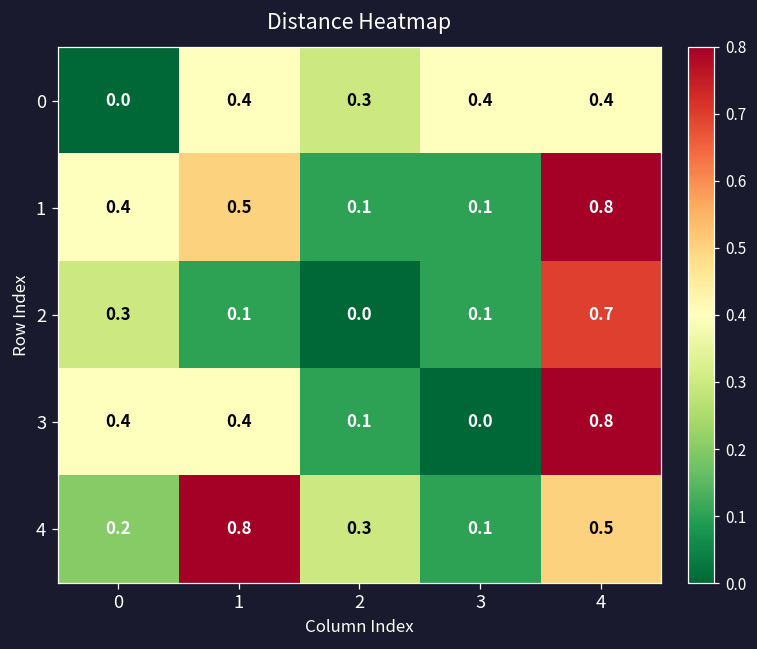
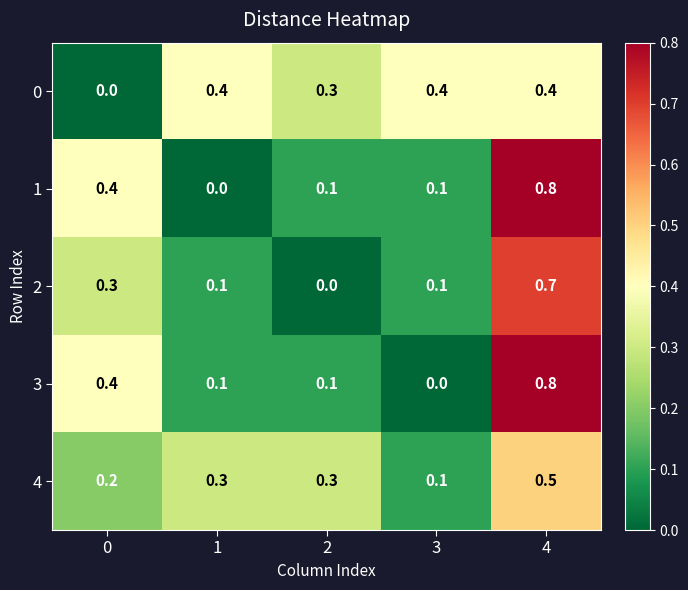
  {
    "0": {
      "0": 0.0,
      "1": 0.4,
      "2": 0.3,
      "3": 0.4,
      "4": 0.4
    },
    "1": {
      "0": 0.4,
-     "1": 0.5,
+     "1": 0.0,
      "2": 0.1,
      "3": 0.1,
      "4": 0.8
    },
    "2": {
      "0": 0.3,
      "1": 0.1,
      "2": 0.0,
      "3": 0.1,
      "4": 0.7
    },
    "3": {
      "0": 0.4,
-     "1": 0.4,
+     "1": 0.1,
      "2": 0.1,
      "3": 0.0,
      "4": 0.8
    },
    "4": {
      "0": 0.2,
-     "1": 0.8,
+     "1": 0.3,
      "2": 0.3,
      "3": 0.1,
      "4": 0.5
    }
  }
